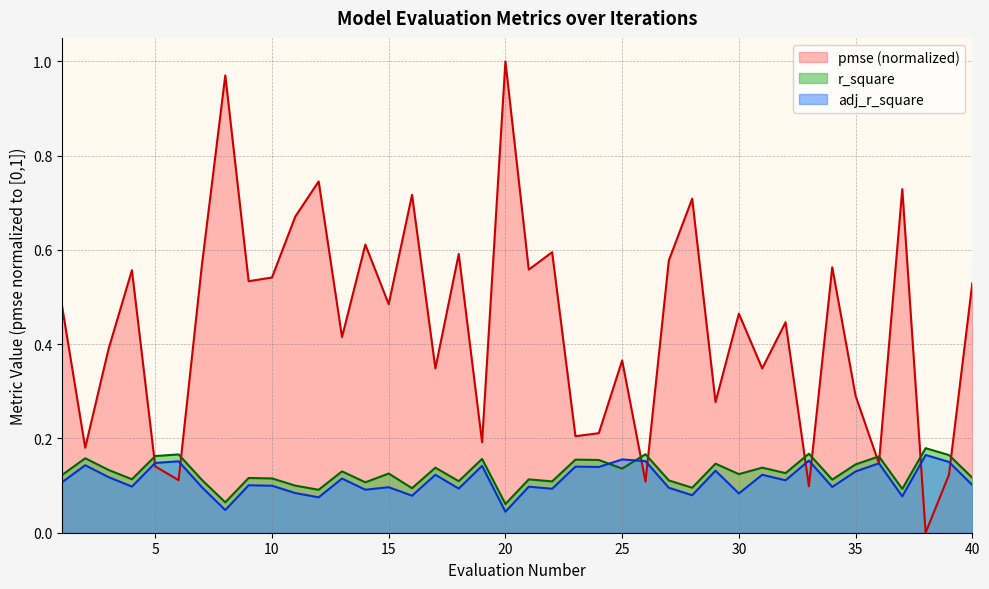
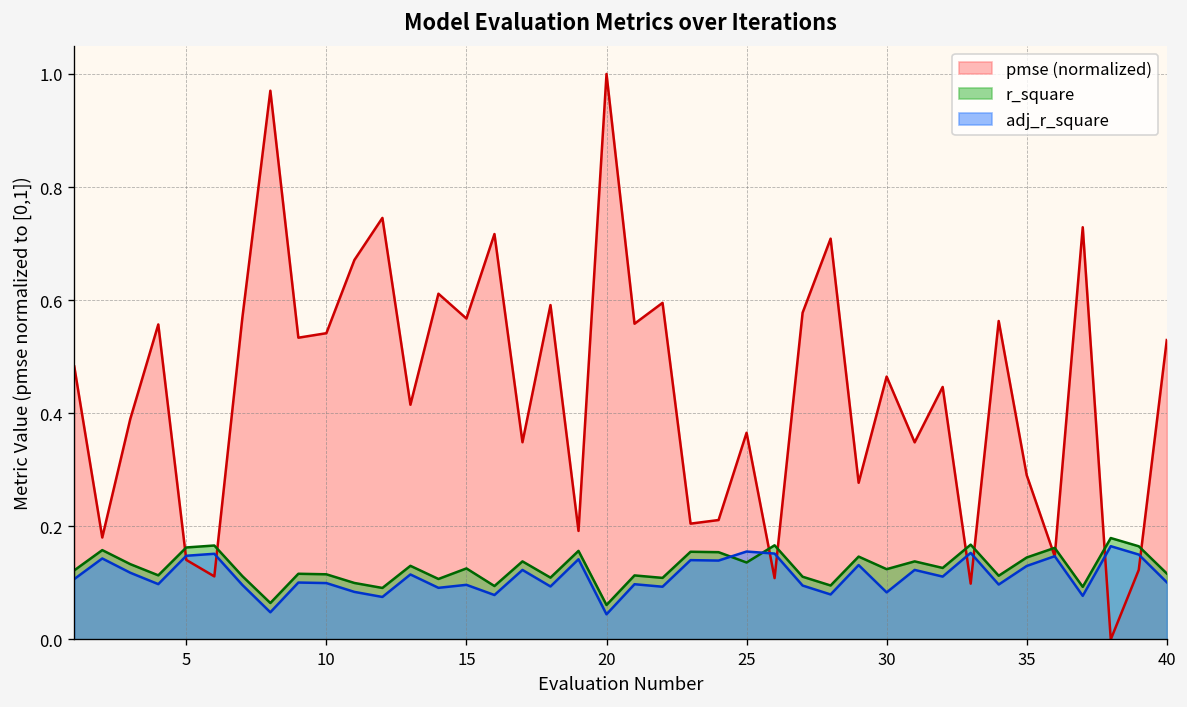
  {
    "pmse (normalized)": {
      "5": 0.14,
      "10": 0.54,
-     "15": 0.49,
+     "15": 0.57,
      "20": 1.00,
      "25": 0.37,
      "30": 0.46,
      "35": 0.29,
      "40": 0.53
    },
    "r_square": {
      "5": 0.16,
      "10": 0.12,
      "15": 0.13,
      "20": 0.06,
      "25": 0.14,
      "30": 0.12,
      "35": 0.14,
      "40": 0.12
    },
    "adj_r_square": {
      "5": 0.15,
      "10": 0.10,
      "15": 0.10,
      "20": 0.04,
      "25": 0.16,
      "30": 0.08,
      "35": 0.13,
      "40": 0.10
    }
  }
